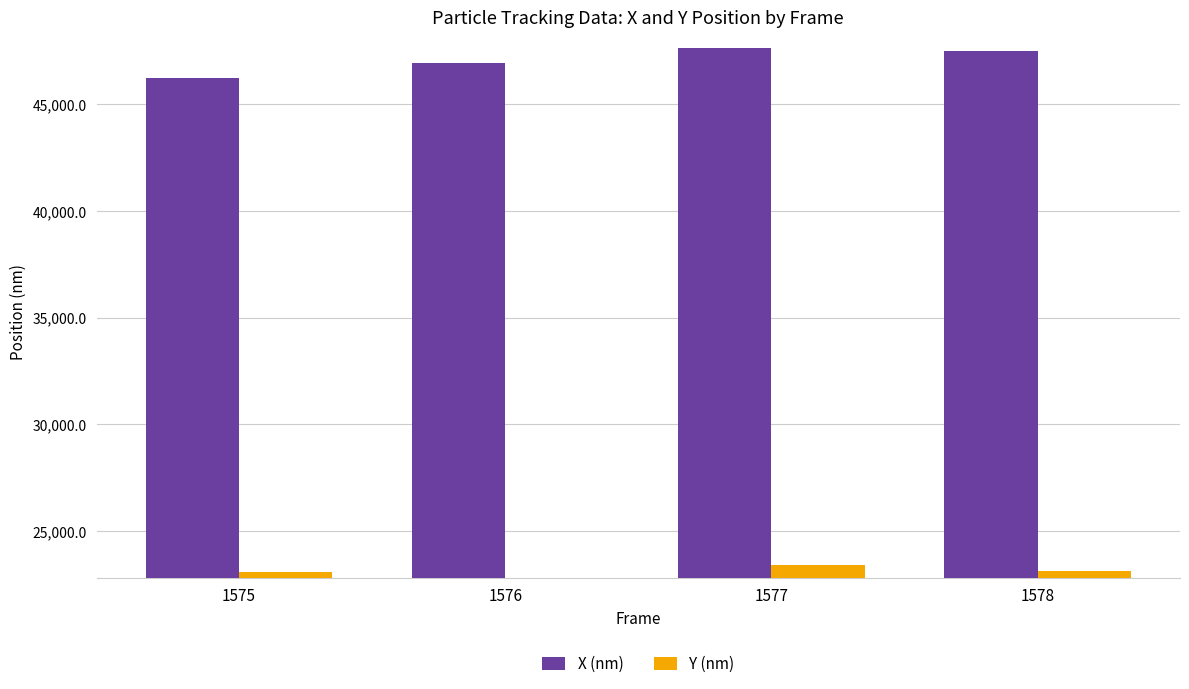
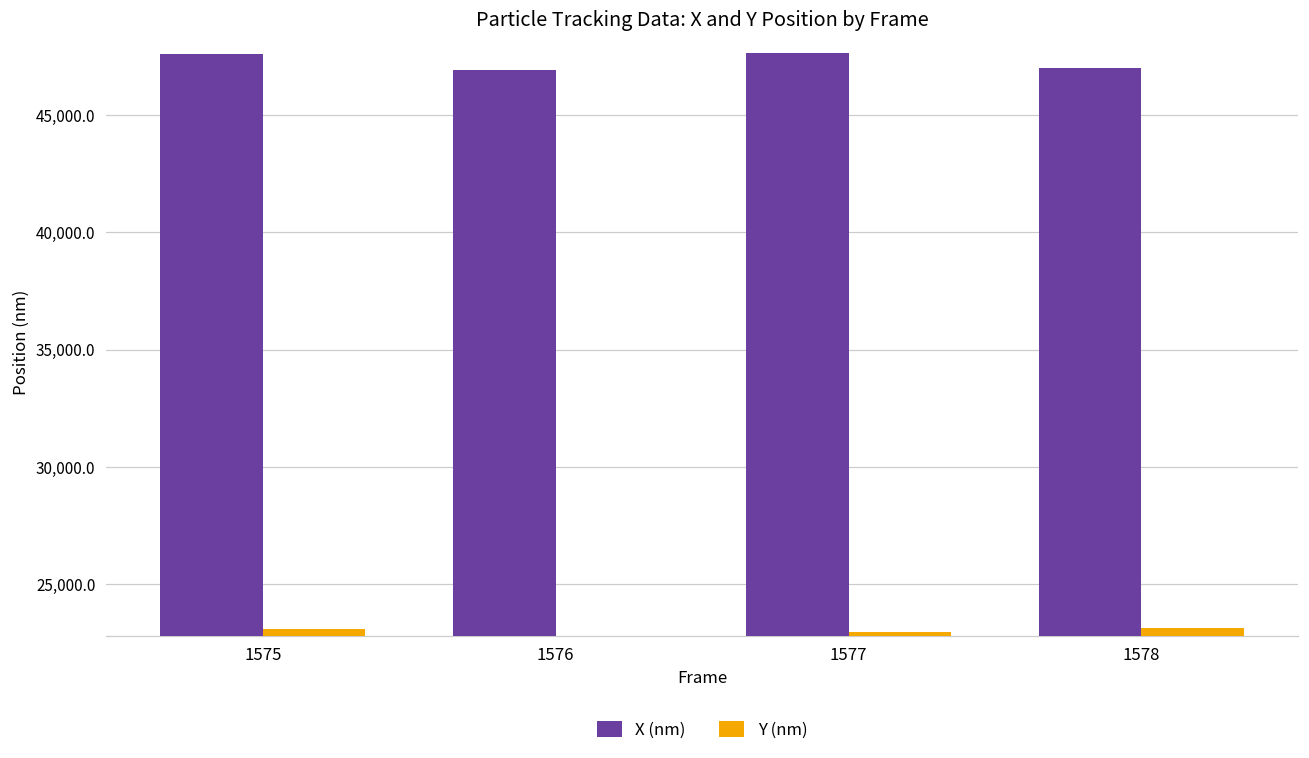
  {
    "X (nm)": {
-     "1575": "46,200",
+     "1575": "47,600",
      "1576": "46,900",
      "1577": "47,600",
-     "1578": "47,500"
+     "1578": "47,000"
    },
    "Y (nm)": {
      "1575": "23,100",
-     "1577": "23,400",
+     "1577": "23,000",
      "1578": "23,100"
    }
  }
